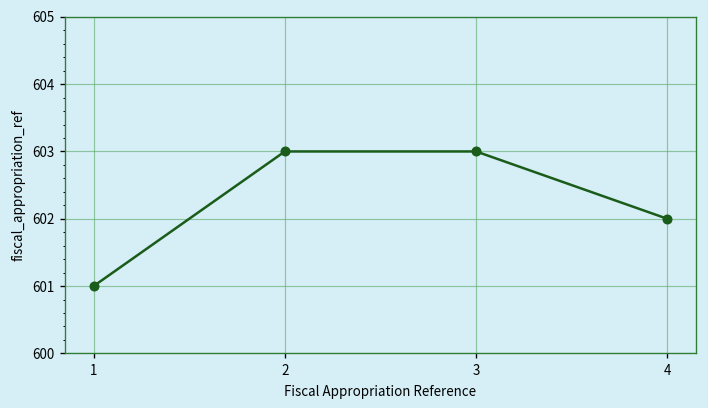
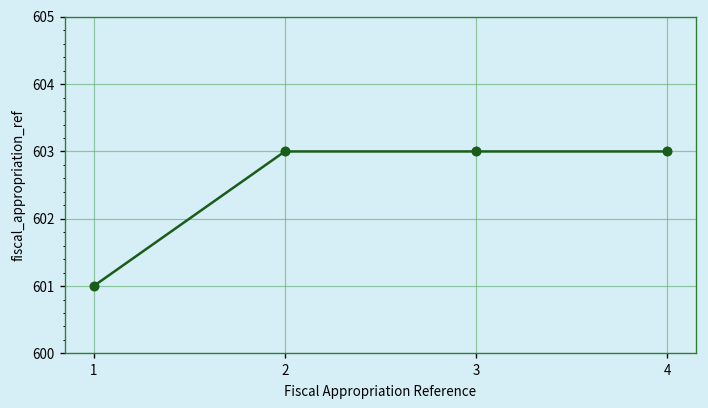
  {
    "1": 601,
    "2": 603,
    "3": 603,
-   "4": 602
+   "4": 603
  }
